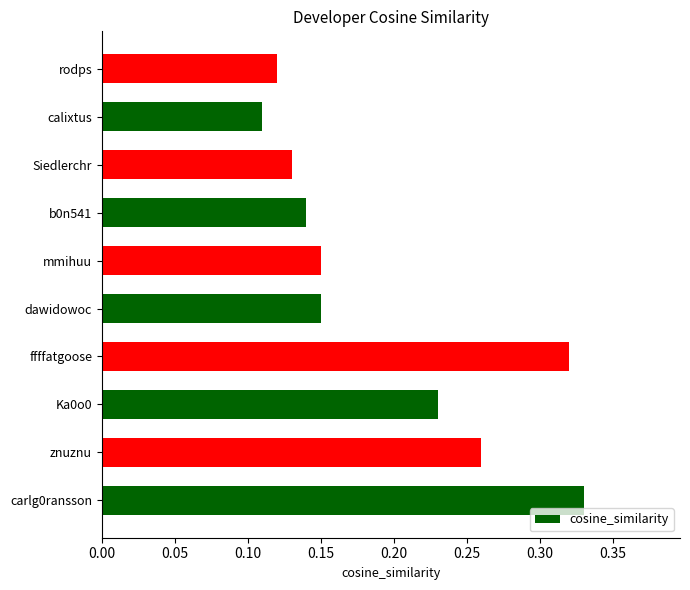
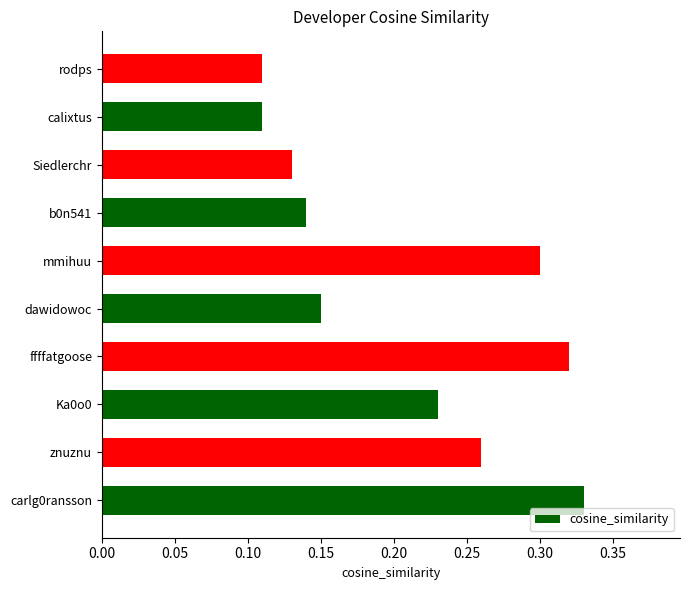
  {
-   "rodps": 0.12,
+   "rodps": 0.11,
    "calixtus": 0.11,
    "Siedlerchr": 0.13,
    "b0n541": 0.14,
-   "mmihuu": 0.15,
+   "mmihuu": 0.30,
    "dawidowoc": 0.15,
    "ffffatgoose": 0.32,
    "Ka0o0": 0.23,
    "znuznu": 0.26,
    "carlg0ransson": 0.33
  }
